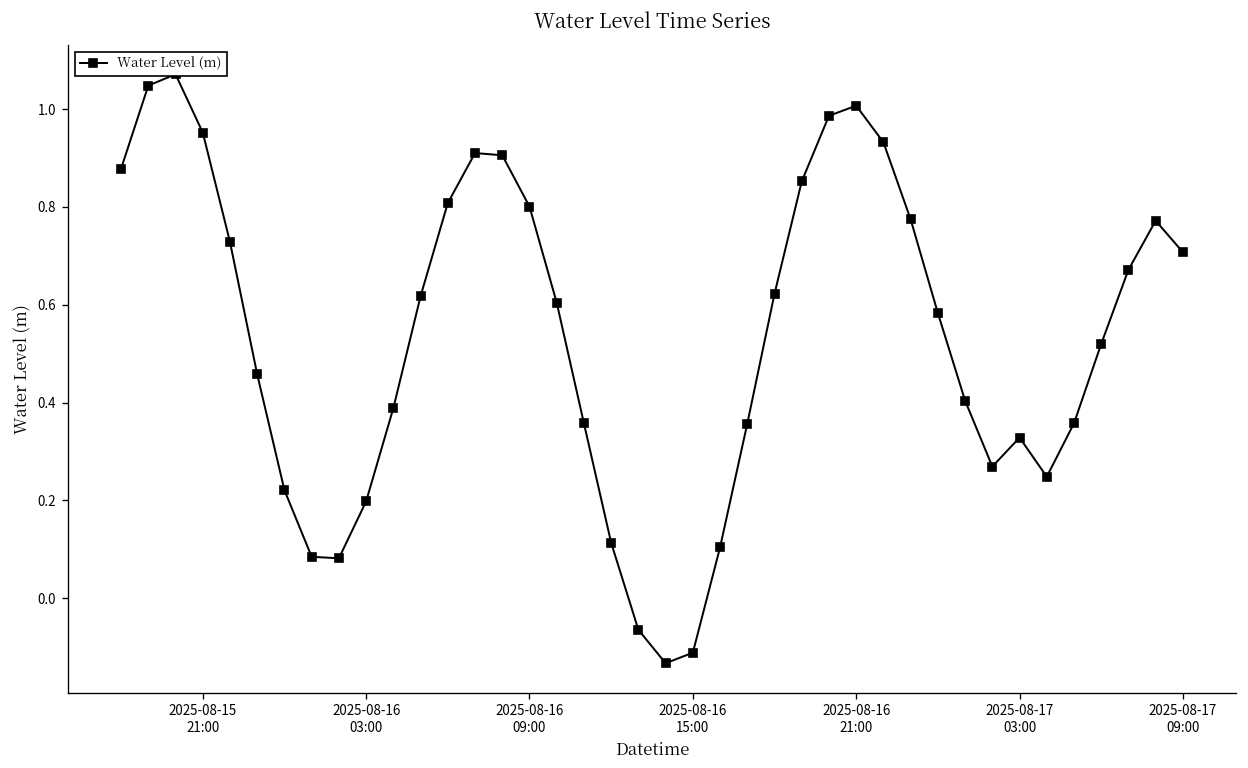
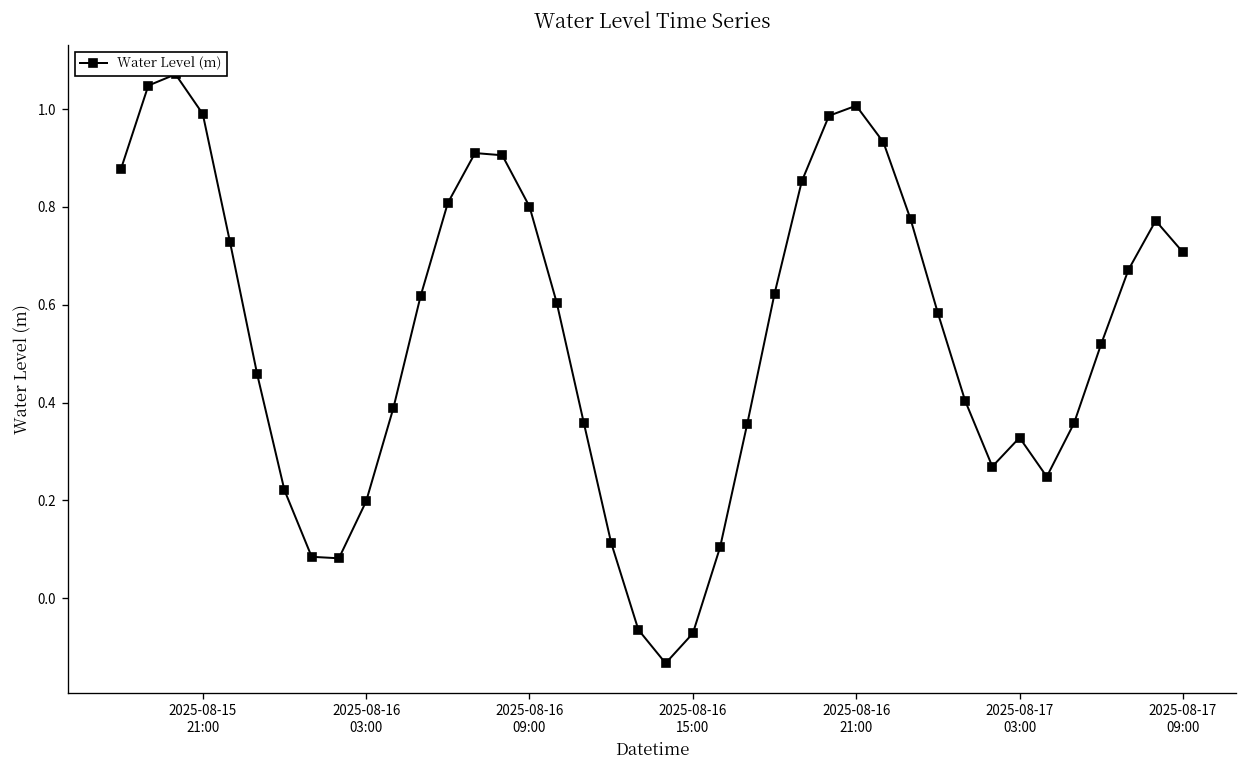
  {
-   "2025-08-15 21:00": 0.95,
+   "2025-08-15 21:00": 0.99,
    "2025-08-16 03:00": 0.20,
    "2025-08-16 09:00": 0.80,
-   "2025-08-16 15:00": -0.11,
+   "2025-08-16 15:00": -0.07,
    "2025-08-16 21:00": 1.01,
    "2025-08-17 03:00": 0.33,
    "2025-08-17 09:00": 0.71
  }
